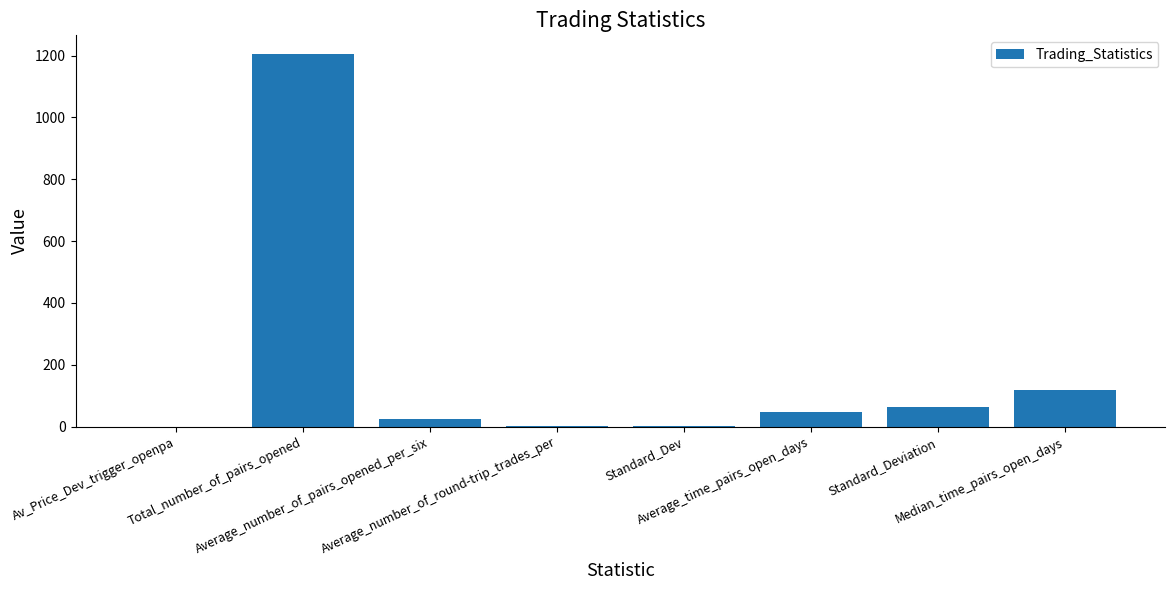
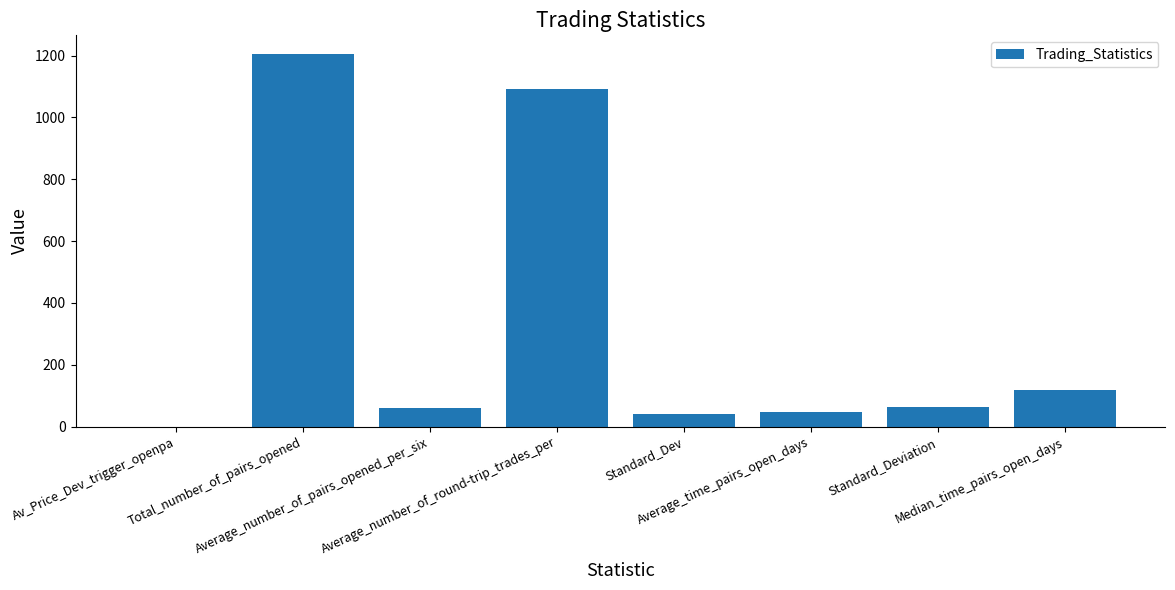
  {
    "Total_number_of_pairs_opened": 1210,
-   "Average_number_of_pairs_opened_per_six": 20,
-   "Average_number_of_round-trip_trades_per": 0,
-   "Standard_Dev": 0,
+   "Average_number_of_pairs_opened_per_six": 60,
+   "Average_number_of_round-trip_trades_per": 1090,
+   "Standard_Dev": 40,
    "Average_time_pairs_open_days": 50,
    "Standard_Deviation": 60,
    "Median_time_pairs_open_days": 120
  }
